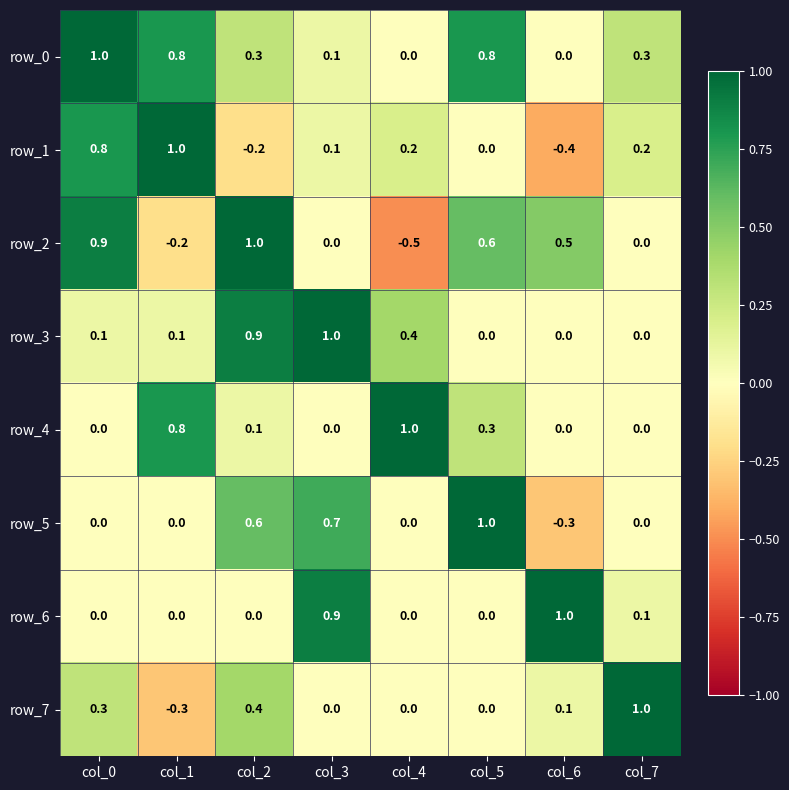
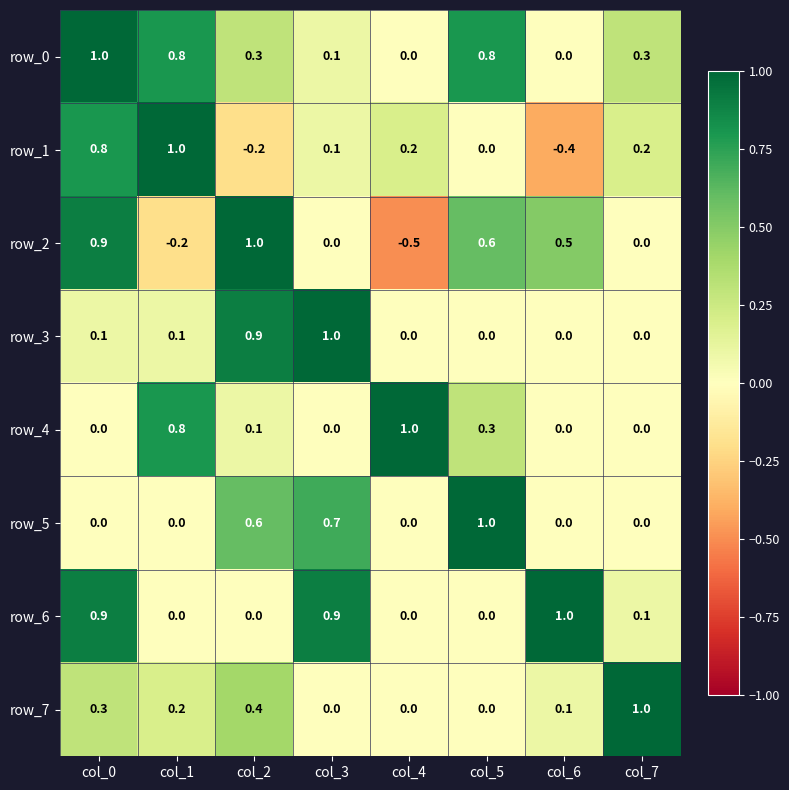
  {
    "row_0": {
      "col_0": 1.0,
      "col_1": 0.8,
      "col_2": 0.3,
      "col_3": 0.1,
      "col_4": 0.0,
      "col_5": 0.8,
      "col_6": 0.0,
      "col_7": 0.3
    },
    "row_1": {
      "col_0": 0.8,
      "col_1": 1.0,
      "col_2": -0.2,
      "col_3": 0.1,
      "col_4": 0.2,
      "col_5": 0.0,
      "col_6": -0.4,
      "col_7": 0.2
    },
    "row_2": {
      "col_0": 0.9,
      "col_1": -0.2,
      "col_2": 1.0,
      "col_3": 0.0,
      "col_4": -0.5,
      "col_5": 0.6,
      "col_6": 0.5,
      "col_7": 0.0
    },
    "row_3": {
      "col_0": 0.1,
      "col_1": 0.1,
      "col_2": 0.9,
      "col_3": 1.0,
-     "col_4": 0.4,
+     "col_4": 0.0,
      "col_5": 0.0,
      "col_6": 0.0,
      "col_7": 0.0
    },
    "row_4": {
      "col_0": 0.0,
      "col_1": 0.8,
      "col_2": 0.1,
      "col_3": 0.0,
      "col_4": 1.0,
      "col_5": 0.3,
      "col_6": 0.0,
      "col_7": 0.0
    },
    "row_5": {
      "col_0": 0.0,
      "col_1": 0.0,
      "col_2": 0.6,
      "col_3": 0.7,
      "col_4": 0.0,
      "col_5": 1.0,
-     "col_6": -0.3,
+     "col_6": 0.0,
      "col_7": 0.0
    },
    "row_6": {
-     "col_0": 0.0,
+     "col_0": 0.9,
      "col_1": 0.0,
      "col_2": 0.0,
      "col_3": 0.9,
      "col_4": 0.0,
      "col_5": 0.0,
      "col_6": 1.0,
      "col_7": 0.1
    },
    "row_7": {
      "col_0": 0.3,
-     "col_1": -0.3,
+     "col_1": 0.2,
      "col_2": 0.4,
      "col_3": 0.0,
      "col_4": 0.0,
      "col_5": 0.0,
      "col_6": 0.1,
      "col_7": 1.0
    }
  }
